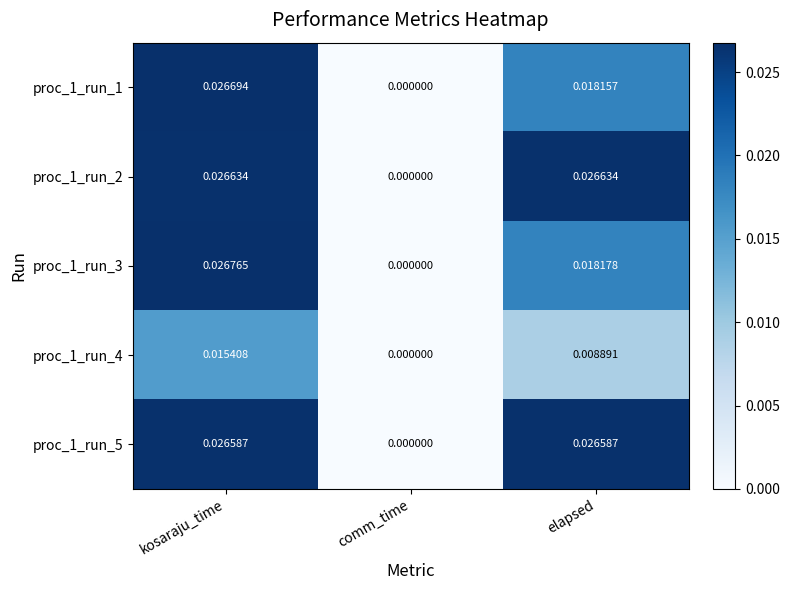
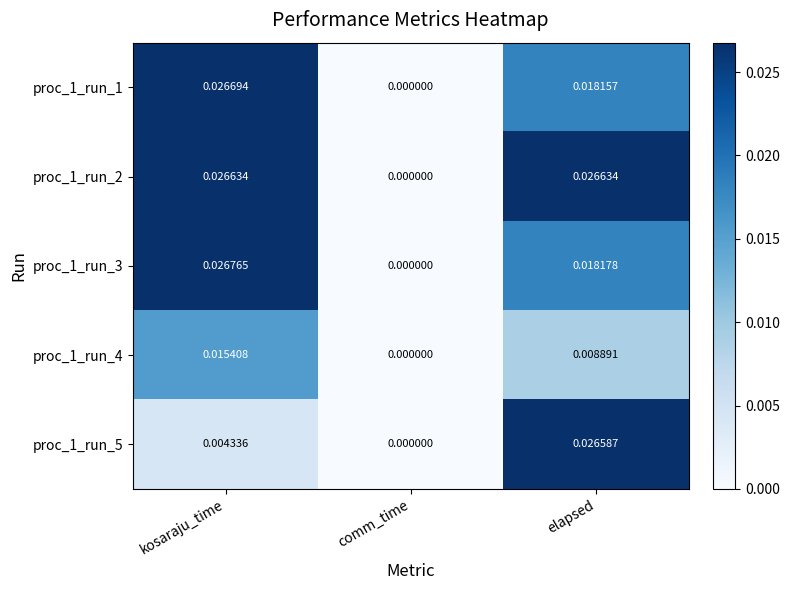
  {
    "proc_1_run_1": {
      "kosaraju_time": 0.026694,
      "comm_time": 0.000000,
      "elapsed": 0.018157
    },
    "proc_1_run_2": {
      "kosaraju_time": 0.026634,
      "comm_time": 0.000000,
      "elapsed": 0.026634
    },
    "proc_1_run_3": {
      "kosaraju_time": 0.026765,
      "comm_time": 0.000000,
      "elapsed": 0.018178
    },
    "proc_1_run_4": {
      "kosaraju_time": 0.015408,
      "comm_time": 0.000000,
      "elapsed": 0.008891
    },
    "proc_1_run_5": {
-     "kosaraju_time": 0.026587,
+     "kosaraju_time": 0.004336,
      "comm_time": 0.000000,
      "elapsed": 0.026587
    }
  }
